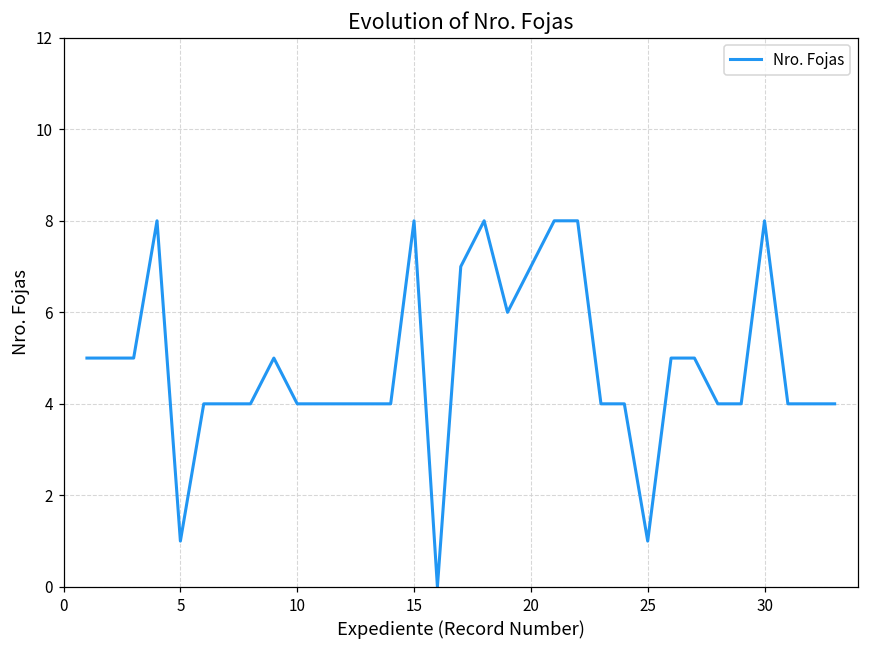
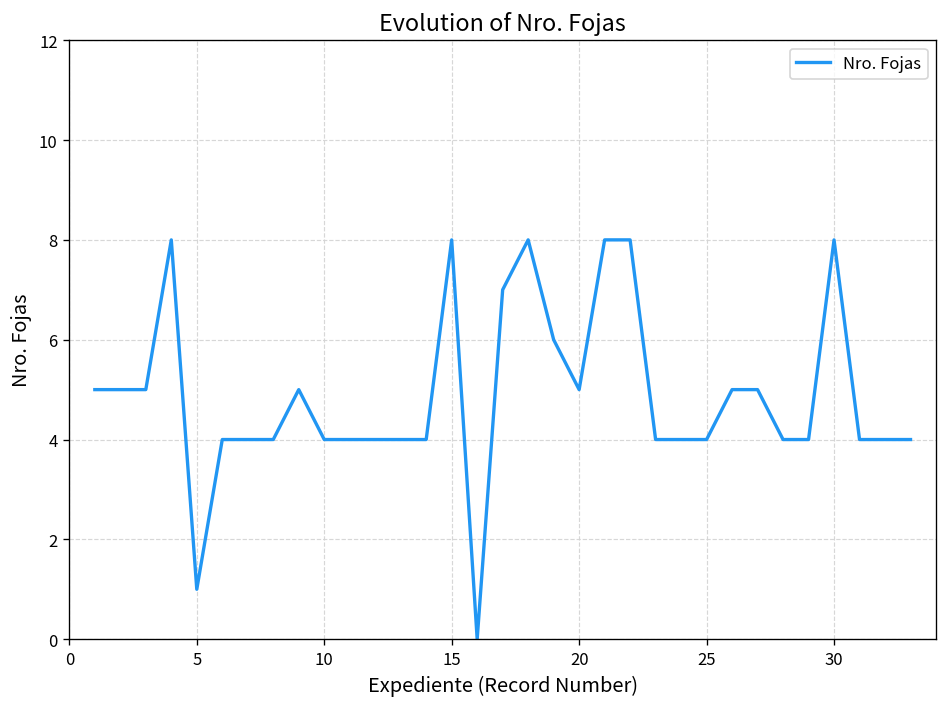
  {
    "5": 1,
    "10": 4,
    "15": 8,
-   "20": 7,
-   "25": 1,
+   "20": 5,
+   "25": 4,
    "30": 8
  }
